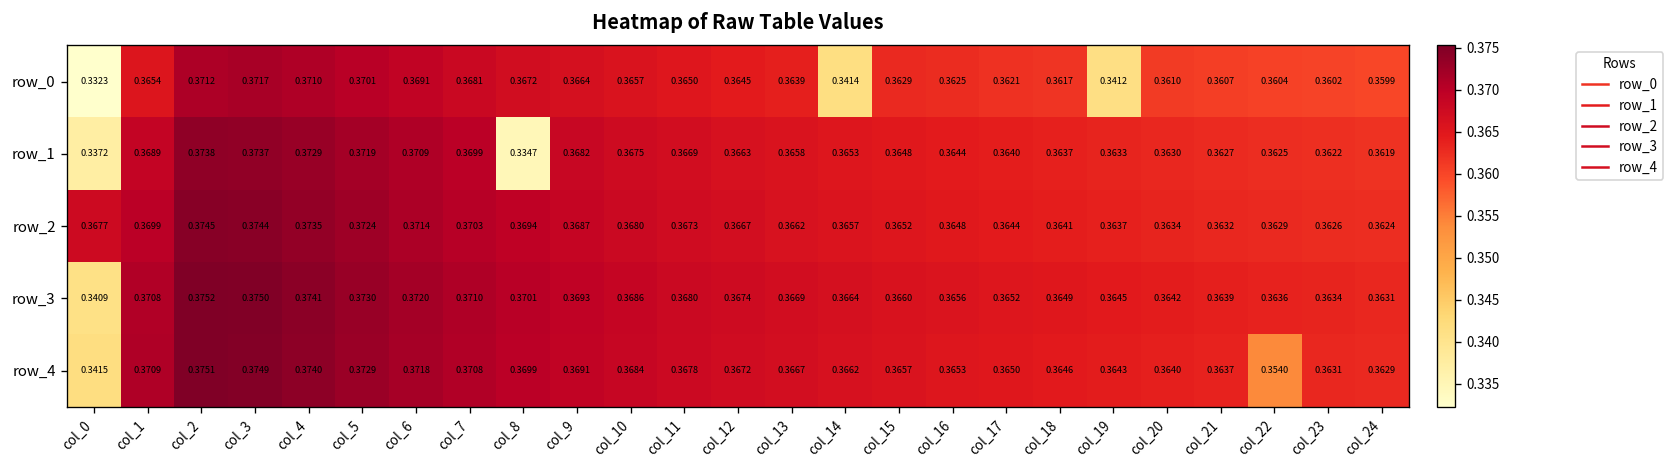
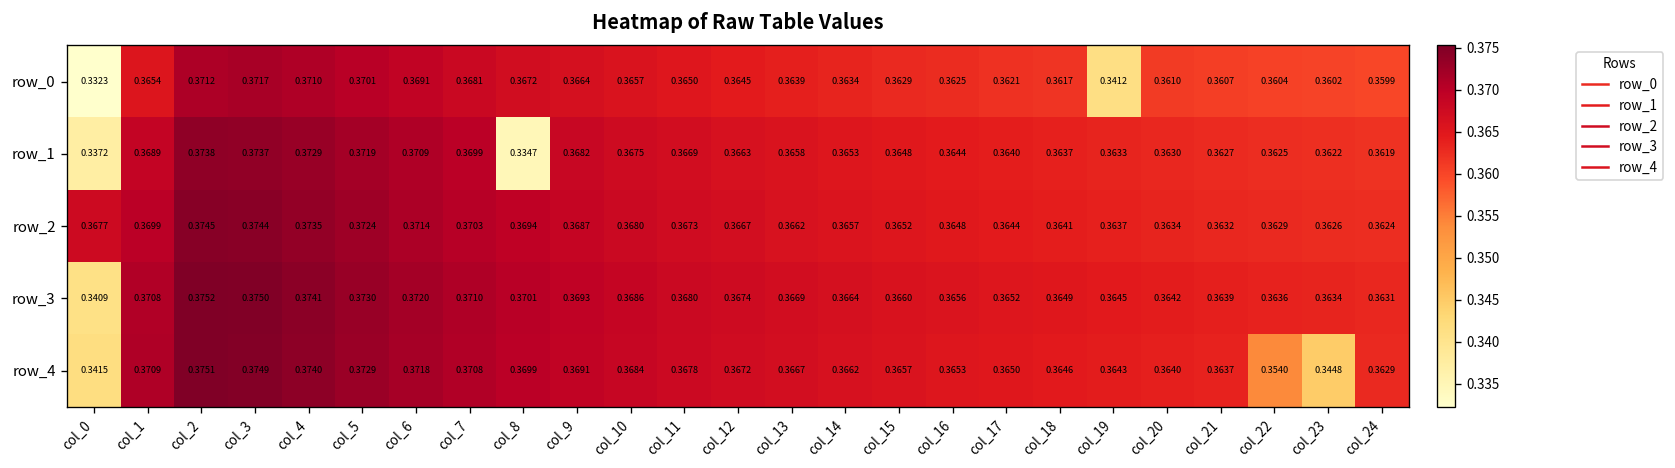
  {
    "row_0": {
      "col_0": 0.3323,
      "col_1": 0.3654,
      "col_2": 0.3712,
      "col_3": 0.3717,
      "col_4": 0.3710,
      "col_5": 0.3701,
      "col_6": 0.3691,
      "col_7": 0.3681,
      "col_8": 0.3672,
      "col_9": 0.3664,
      "col_10": 0.3657,
      "col_11": 0.3650,
      "col_12": 0.3645,
      "col_13": 0.3639,
-     "col_14": 0.3414,
+     "col_14": 0.3634,
      "col_15": 0.3629,
      "col_16": 0.3625,
      "col_17": 0.3621,
      "col_18": 0.3617,
      "col_19": 0.3412,
      "col_20": 0.3610,
      "col_21": 0.3607,
      "col_22": 0.3604,
      "col_23": 0.3602,
      "col_24": 0.3599
    },
    "row_1": {
      "col_0": 0.3372,
      "col_1": 0.3689,
      "col_2": 0.3738,
      "col_3": 0.3737,
      "col_4": 0.3729,
      "col_5": 0.3719,
      "col_6": 0.3709,
      "col_7": 0.3699,
      "col_8": 0.3347,
      "col_9": 0.3682,
      "col_10": 0.3675,
      "col_11": 0.3669,
      "col_12": 0.3663,
      "col_13": 0.3658,
      "col_14": 0.3653,
      "col_15": 0.3648,
      "col_16": 0.3644,
      "col_17": 0.3640,
      "col_18": 0.3637,
      "col_19": 0.3633,
      "col_20": 0.3630,
      "col_21": 0.3627,
      "col_22": 0.3625,
      "col_23": 0.3622,
      "col_24": 0.3619
    },
    "row_2": {
      "col_0": 0.3677,
      "col_1": 0.3699,
      "col_2": 0.3745,
      "col_3": 0.3744,
      "col_4": 0.3735,
      "col_5": 0.3724,
      "col_6": 0.3714,
      "col_7": 0.3703,
      "col_8": 0.3694,
      "col_9": 0.3687,
      "col_10": 0.3680,
      "col_11": 0.3673,
      "col_12": 0.3667,
      "col_13": 0.3662,
      "col_14": 0.3657,
      "col_15": 0.3652,
      "col_16": 0.3648,
      "col_17": 0.3644,
      "col_18": 0.3641,
      "col_19": 0.3637,
      "col_20": 0.3634,
      "col_21": 0.3632,
      "col_22": 0.3629,
      "col_23": 0.3626,
      "col_24": 0.3624
    },
    "row_3": {
      "col_0": 0.3409,
      "col_1": 0.3708,
      "col_2": 0.3752,
      "col_3": 0.3750,
      "col_4": 0.3741,
      "col_5": 0.3730,
      "col_6": 0.3720,
      "col_7": 0.3710,
      "col_8": 0.3701,
      "col_9": 0.3693,
      "col_10": 0.3686,
      "col_11": 0.3680,
      "col_12": 0.3674,
      "col_13": 0.3669,
      "col_14": 0.3664,
      "col_15": 0.3660,
      "col_16": 0.3656,
      "col_17": 0.3652,
      "col_18": 0.3649,
      "col_19": 0.3645,
      "col_20": 0.3642,
      "col_21": 0.3639,
      "col_22": 0.3636,
      "col_23": 0.3634,
      "col_24": 0.3631
    },
    "row_4": {
      "col_0": 0.3415,
      "col_1": 0.3709,
      "col_2": 0.3751,
      "col_3": 0.3749,
      "col_4": 0.3740,
      "col_5": 0.3729,
      "col_6": 0.3718,
      "col_7": 0.3708,
      "col_8": 0.3699,
      "col_9": 0.3691,
      "col_10": 0.3684,
      "col_11": 0.3678,
      "col_12": 0.3672,
      "col_13": 0.3667,
      "col_14": 0.3662,
      "col_15": 0.3657,
      "col_16": 0.3653,
      "col_17": 0.3650,
      "col_18": 0.3646,
      "col_19": 0.3643,
      "col_20": 0.3640,
      "col_21": 0.3637,
      "col_22": 0.3540,
-     "col_23": 0.3631,
+     "col_23": 0.3448,
      "col_24": 0.3629
    }
  }
